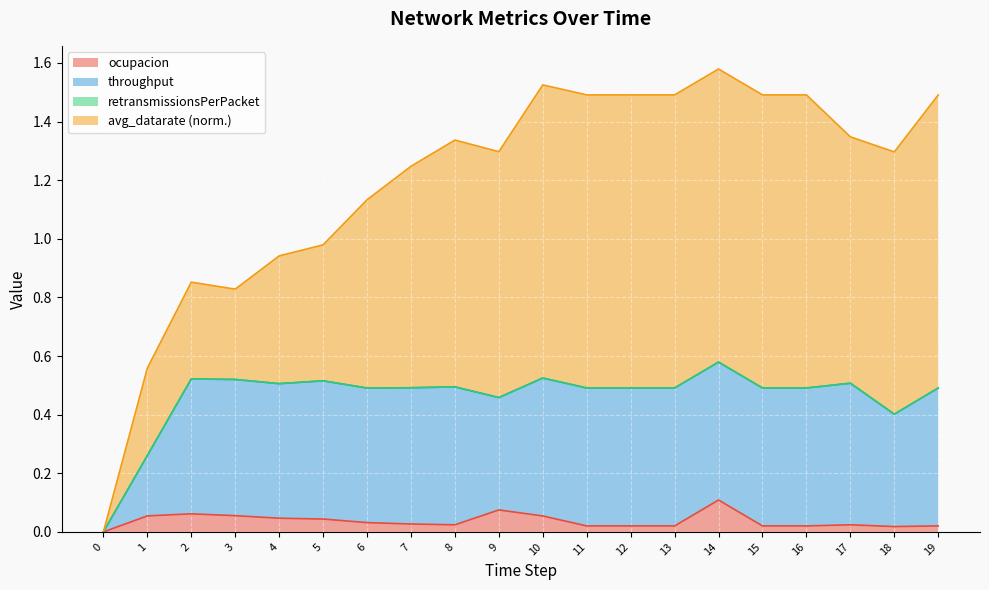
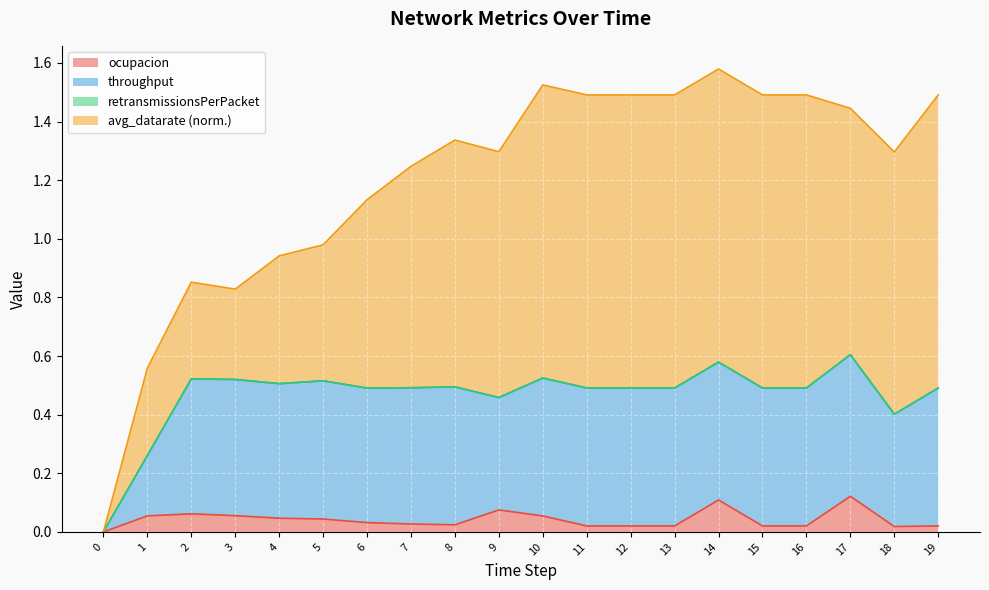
  {
    "ocupacion": {
      "1": 0.05,
      "2": 0.06,
      "3": 0.06,
      "4": 0.05,
      "5": 0.04,
      "6": 0.03,
      "7": 0.03,
      "8": 0.02,
      "9": 0.07,
      "10": 0.05,
      "11": 0.02,
      "12": 0.02,
      "13": 0.02,
      "14": 0.11,
      "15": 0.02,
      "16": 0.02,
-     "17": 0.02,
+     "17": 0.12,
      "18": 0.02,
      "19": 0.02
    },
    "avg_datarate (norm.)": {
      "1": 0.30,
      "2": 0.33,
      "3": 0.31,
      "4": 0.44,
      "5": 0.46,
      "6": 0.64,
      "7": 0.76,
      "8": 0.84,
      "9": 0.84,
      "10": 1.00,
      "11": 1.00,
      "12": 1.00,
      "13": 1.00,
      "14": 1.00,
      "15": 1.00,
      "16": 1.00,
      "17": 0.84,
      "18": 0.89,
      "19": 1.00
    }
  }
